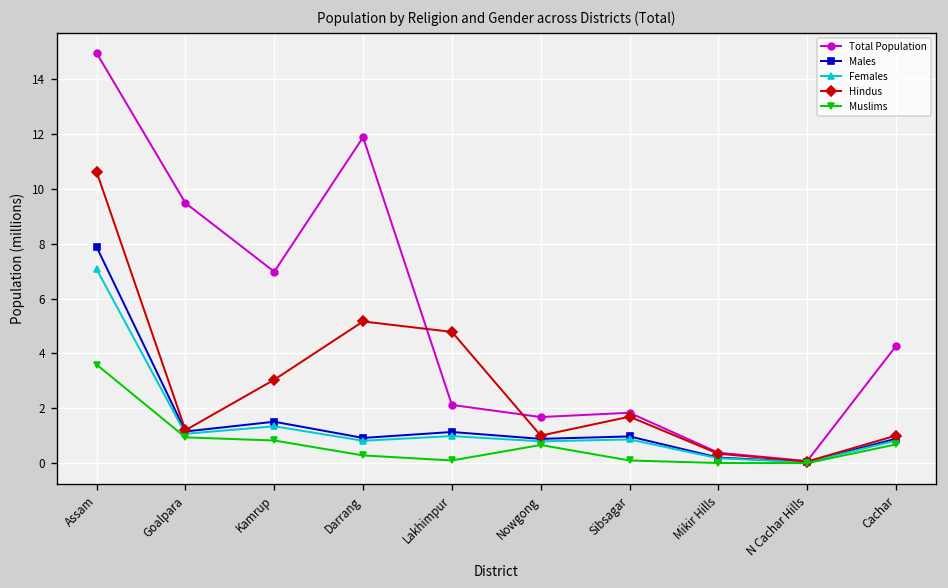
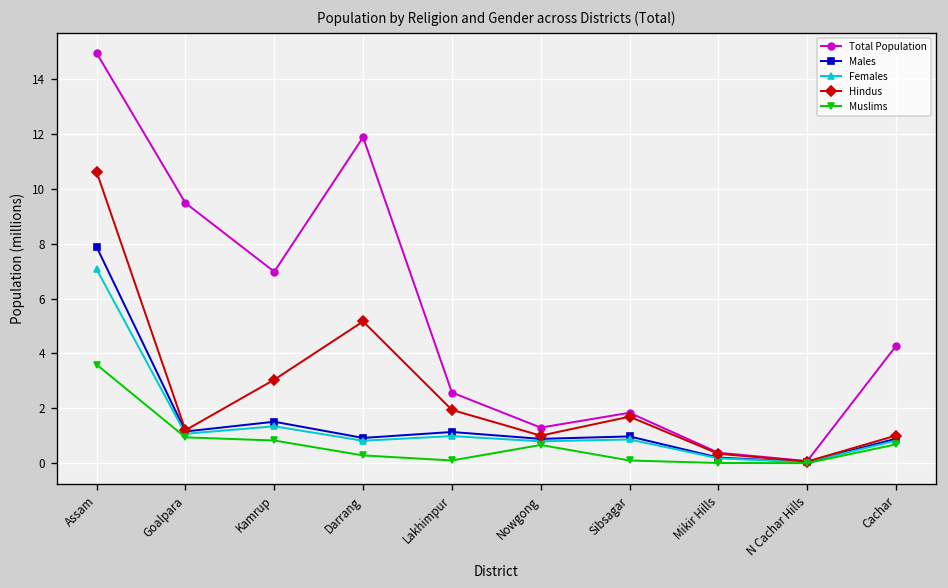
  {
    "Total Population": {
      "Assam": 15.0,
      "Goalpara": 9.5,
      "Kamrup": 7.0,
      "Darrang": 11.9,
-     "Lakhimpur": 2.1,
-     "Nowgong": 1.7,
+     "Lakhimpur": 2.6,
+     "Nowgong": 1.3,
      "Sibsagar": 1.8,
      "Cachar": 4.3
    },
    "Males": {
      "Assam": 7.9,
      "Kamrup": 1.5,
      "Lakhimpur": 1.1
    },
    "Females": {
      "Assam": 7.1,
      "Kamrup": 1.3,
      "Lakhimpur": 1.0
    },
    "Hindus": {
      "Assam": 10.6,
      "Kamrup": 3.0,
      "Darrang": 5.2,
-     "Lakhimpur": 4.8,
+     "Lakhimpur": 1.9,
      "Nowgong": 1.0,
      "Sibsagar": 1.7,
      "Cachar": 1.0
    },
    "Muslims": {
      "Assam": 3.6,
      "Goalpara": 0.9,
      "Kamrup": 0.8,
      "Darrang": 0.3,
      "Lakhimpur": 0.1,
      "Nowgong": 0.7,
      "Sibsagar": 0.1,
      "Mikir Hills": 0.0,
      "Cachar": 0.7
    }
  }
